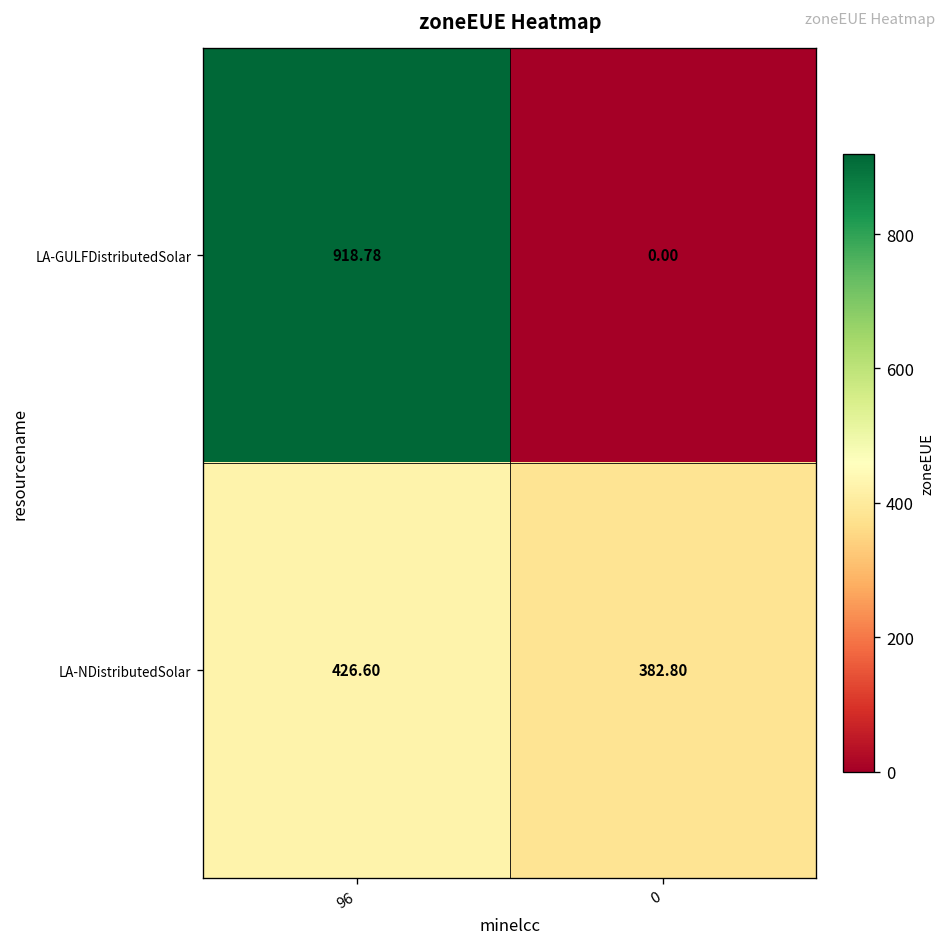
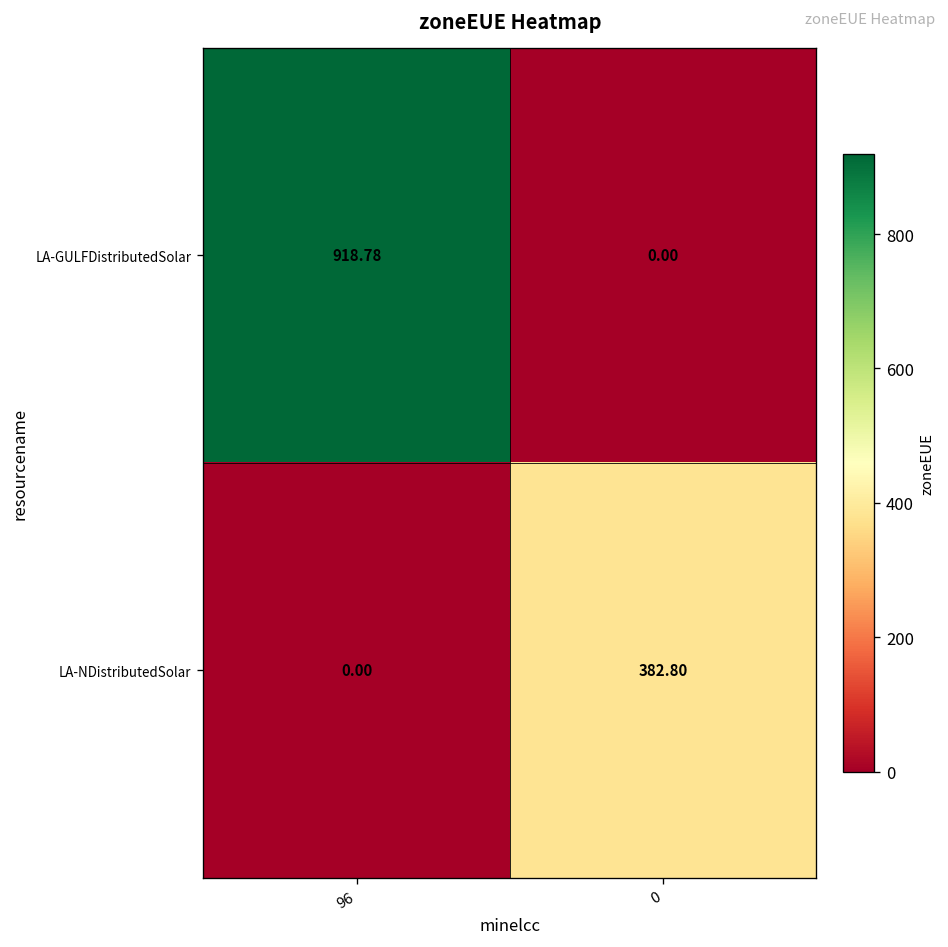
  {
    "LA-GULFDistributedSolar": {
      "96": 918.78,
      "0": 0.00
    },
    "LA-NDistributedSolar": {
-     "96": 426.60,
+     "96": 0.00,
      "0": 382.80
    }
  }
